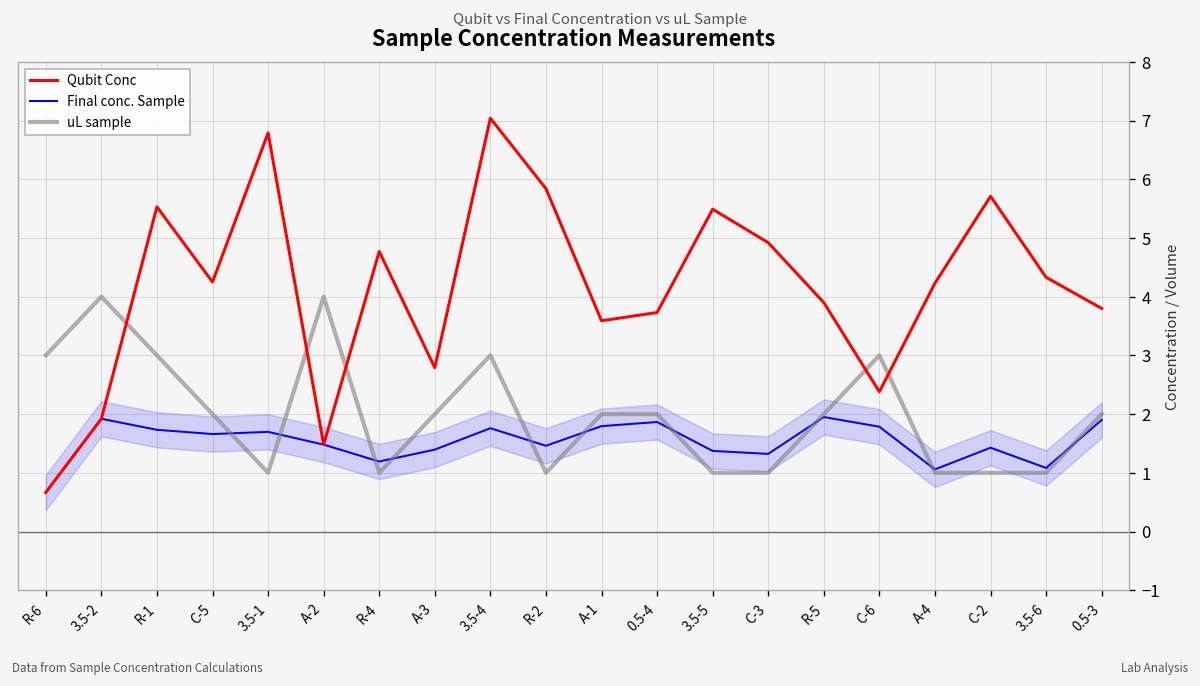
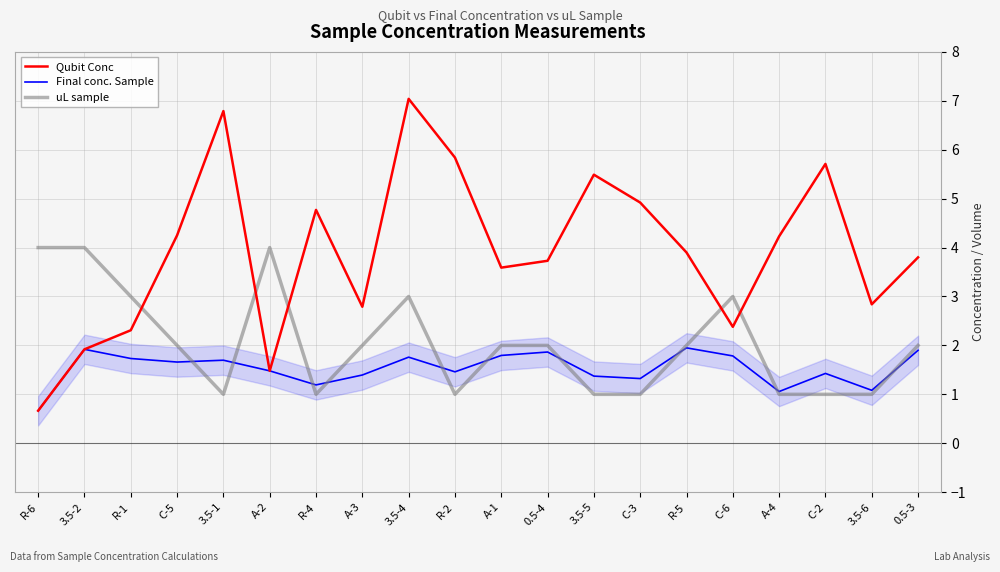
  {
    "Qubit Conc": {
-     "R-1": 5.5,
+     "R-1": 2.3,
      "C-5": 4.3,
      "3.5-1": 6.8,
      "R-4": 4.8,
      "A-3": 2.8,
      "3.5-4": 7.0,
      "R-2": 5.8,
      "A-1": 3.6,
      "0.5-4": 3.7,
      "3.5-5": 5.5,
      "C-3": 4.9,
      "R-5": 3.9,
      "C-6": 2.4,
      "A-4": 4.2,
      "C-2": 5.7,
-     "3.5-6": 4.3,
+     "3.5-6": 2.8,
      "0.5-3": 3.8
    },
    "uL sample": {
-     "R-6": 3,
+     "R-6": 4,
      "3.5-2": 4,
      "R-1": 3,
      "3.5-1": 1,
      "A-2": 4,
      "R-4": 1,
      "A-3": 2,
      "3.5-4": 3,
      "R-2": 1,
      "A-1": 2,
      "0.5-4": 2,
      "3.5-5": 1,
      "C-3": 1,
      "C-6": 3,
      "A-4": 1,
      "C-2": 1,
      "3.5-6": 1,
      "0.5-3": 2
    }
  }
